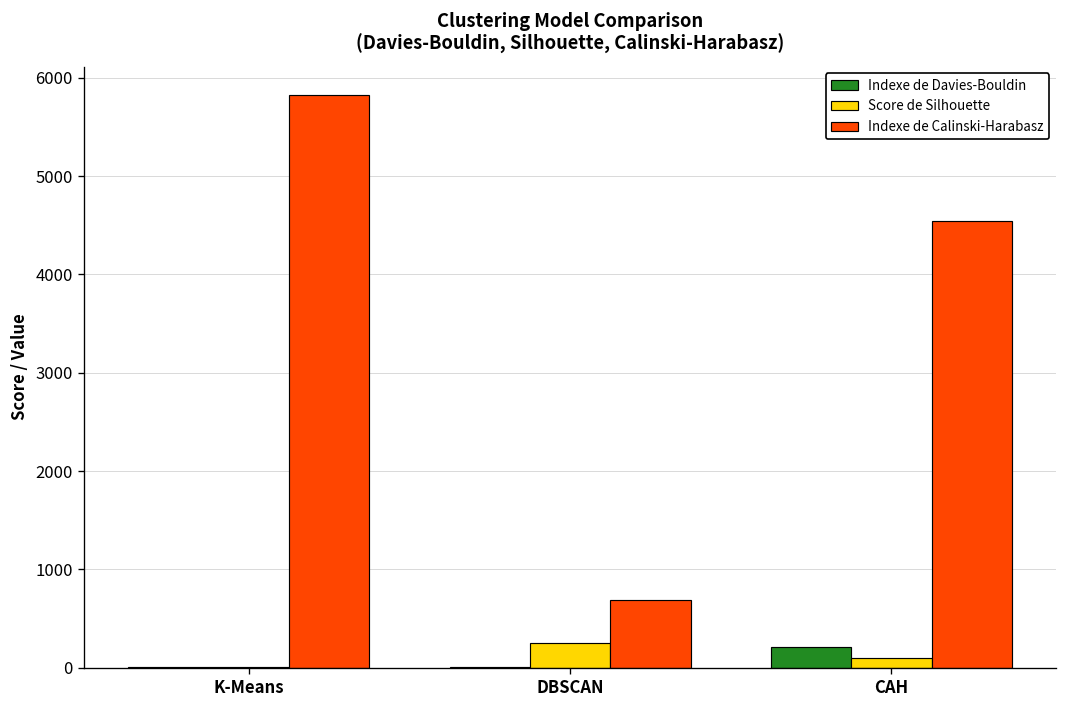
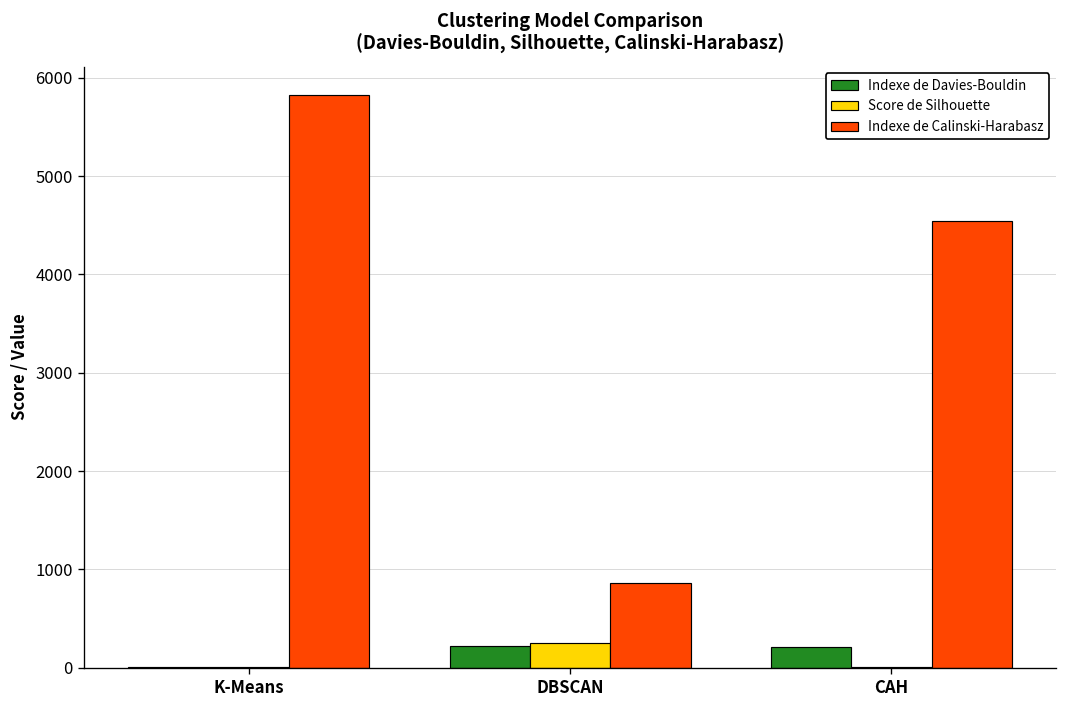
  {
    "Indexe de Davies-Bouldin": {
-     "DBSCAN": 0,
+     "DBSCAN": 200,
      "CAH": 200
    },
    "Score de Silhouette": {
      "DBSCAN": 300,
-     "CAH": 100
+     "CAH": 0
    },
    "Indexe de Calinski-Harabasz": {
      "K-Means": 5800,
-     "DBSCAN": 700,
+     "DBSCAN": 900,
      "CAH": 4500
    }
  }
